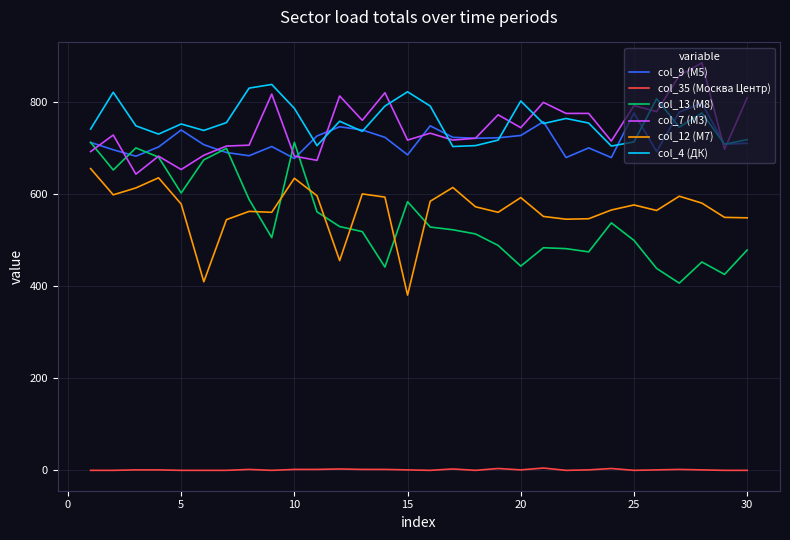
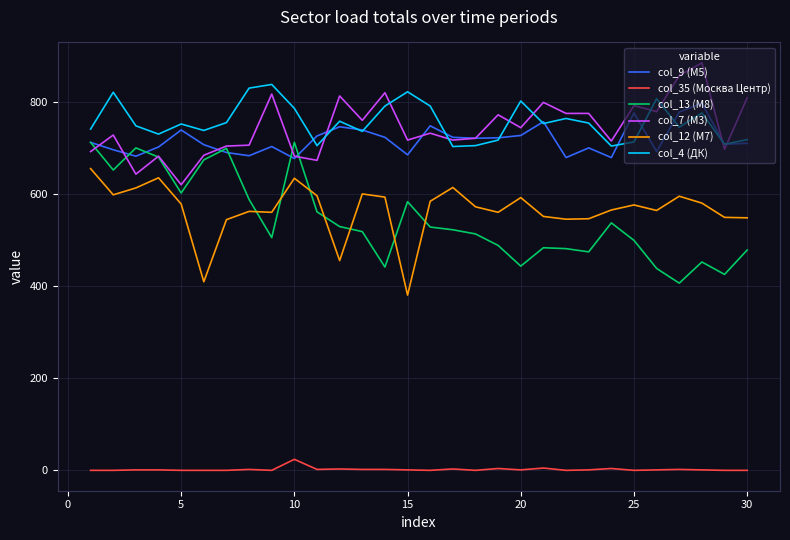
  {
    "col_9 (М5)": {
      "5": 740,
      "15": 690,
      "20": 730
    },
    "col_35 (Москва Центр)": {
      "5": 0,
-     "10": 0,
+     "10": 20,
      "15": 0,
      "20": 0,
      "25": 0,
      "30": 0
    },
    "col_13 (М8)": {
      "5": 600,
      "10": 710,
      "15": 580,
      "20": 440,
      "25": 500,
      "30": 480
    },
    "col_7 (М3)": {
-     "5": 650,
+     "5": 620,
      "15": 720,
      "20": 750
    },
    "col_12 (М7)": {
      "5": 580,
      "10": 640,
      "15": 380,
      "20": 590,
      "25": 580,
      "30": 550
    },
    "col_4 (ДК)": {
      "5": 750,
      "10": 790,
      "15": 820,
      "20": 800
    }
  }
